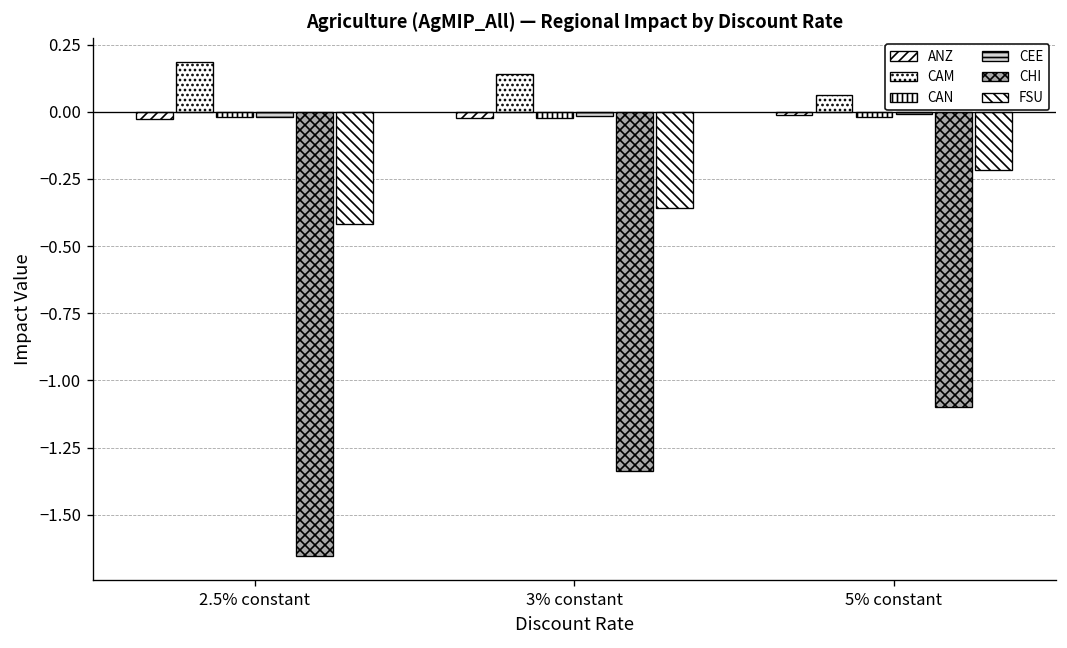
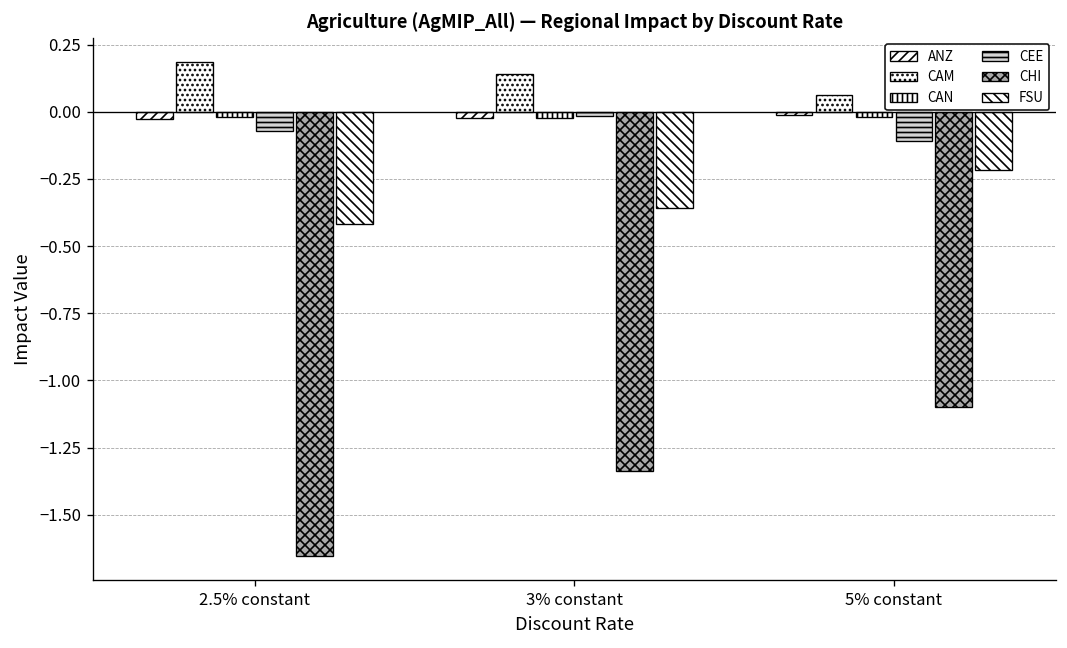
  {
    "CEE": {
-     "2.5% constant": -0.02,
+     "2.5% constant": -0.07,
      "3% constant": -0.02,
-     "5% constant": -0.01
+     "5% constant": -0.11
    },
    "CHI": {
      "2.5% constant": -1.65,
      "3% constant": -1.34,
      "5% constant": -1.10
    }
  }
